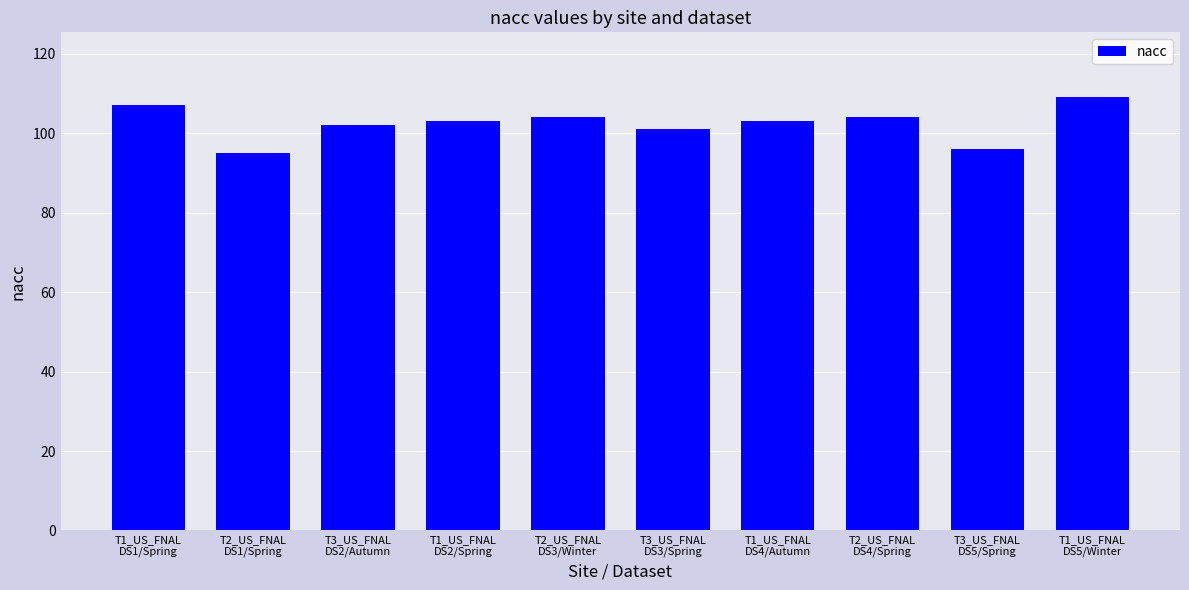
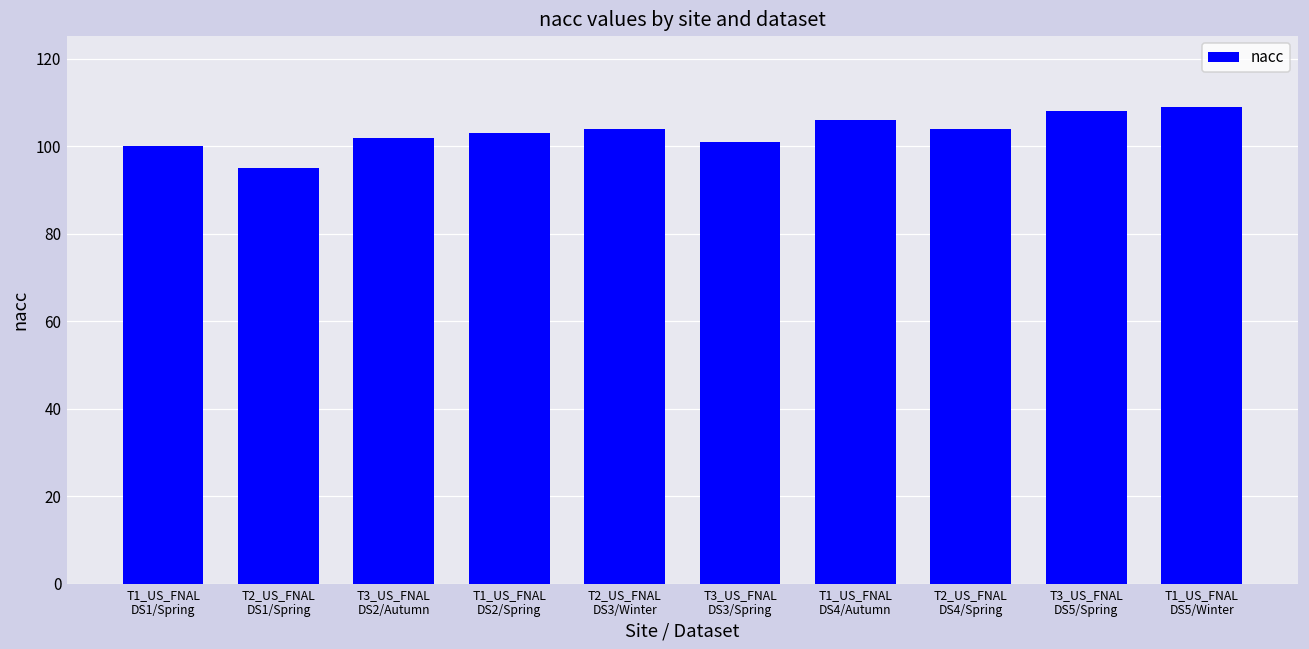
  {
-   "T1_US_FNAL DS1/Spring": 107,
+   "T1_US_FNAL DS1/Spring": 100,
    "T2_US_FNAL DS1/Spring": 95,
    "T3_US_FNAL DS2/Autumn": 102,
    "T1_US_FNAL DS2/Spring": 103,
    "T2_US_FNAL DS3/Winter": 104,
    "T3_US_FNAL DS3/Spring": 101,
-   "T1_US_FNAL DS4/Autumn": 103,
+   "T1_US_FNAL DS4/Autumn": 106,
    "T2_US_FNAL DS4/Spring": 104,
-   "T3_US_FNAL DS5/Spring": 96,
+   "T3_US_FNAL DS5/Spring": 108,
    "T1_US_FNAL DS5/Winter": 109
  }
